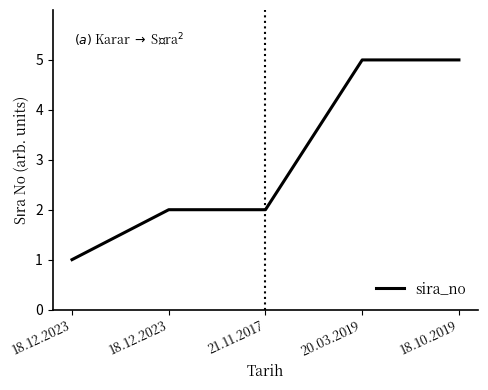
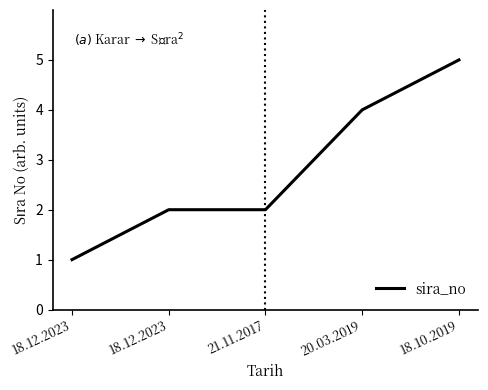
  {
    "21.11.2017": 2,
-   "20.03.2019": 5,
+   "20.03.2019": 4,
    "18.10.2019": 5
  }
